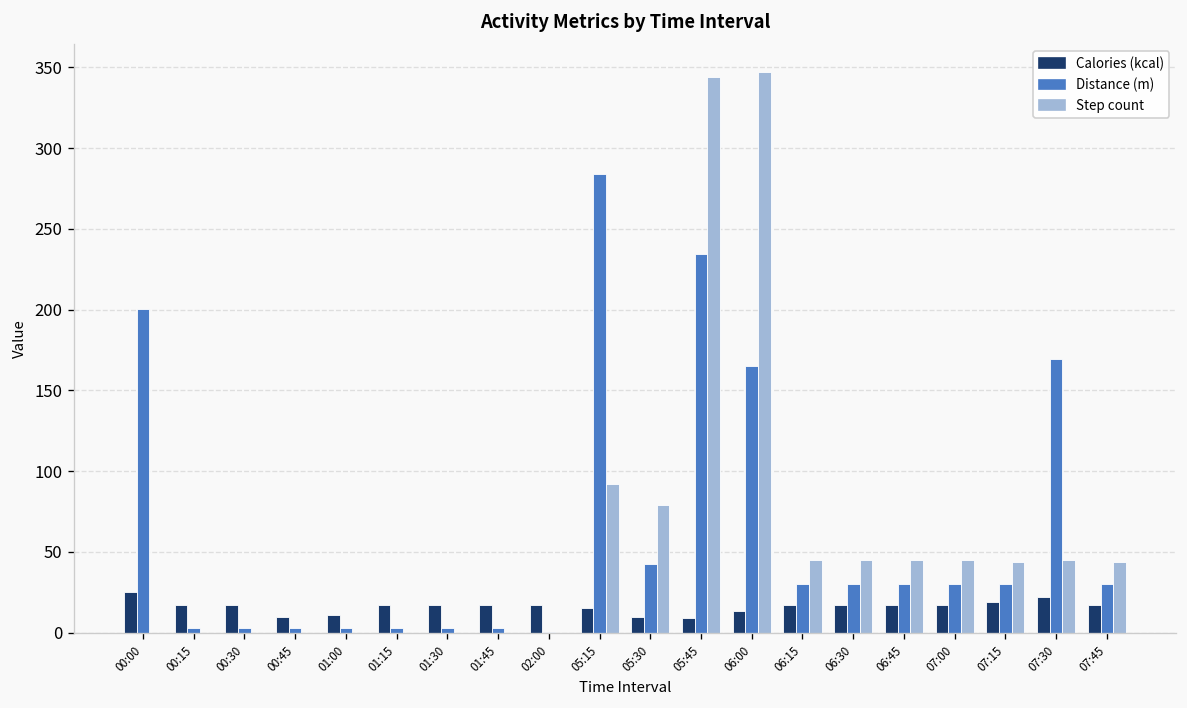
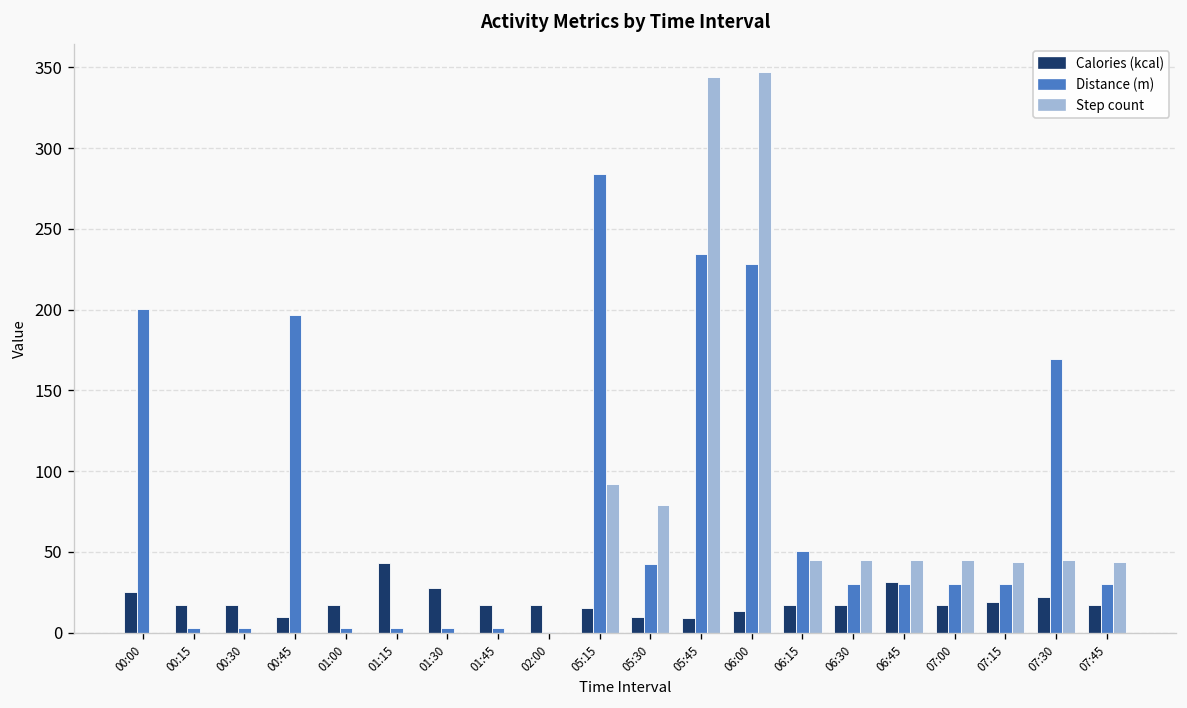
  {
    "Calories (kcal)": {
      "00:00": 25,
      "00:15": 17,
      "00:30": 17,
      "00:45": 9,
-     "01:00": 11,
-     "01:15": 17,
-     "01:30": 17,
+     "01:00": 17,
+     "01:15": 43,
+     "01:30": 28,
      "01:45": 17,
      "02:00": 17,
      "05:15": 16,
      "05:30": 10,
      "05:45": 9,
      "06:00": 13,
      "06:15": 17,
      "06:30": 17,
-     "06:45": 17,
+     "06:45": 31,
      "07:00": 17,
      "07:15": 19,
      "07:30": 22,
      "07:45": 17
    },
    "Distance (m)": {
      "00:00": 200,
      "00:15": 3,
      "00:30": 3,
-     "00:45": 3,
+     "00:45": 197,
      "01:00": 3,
      "01:15": 3,
      "01:30": 3,
      "01:45": 3,
      "05:15": 284,
      "05:30": 43,
      "05:45": 235,
-     "06:00": 165,
-     "06:15": 30,
+     "06:00": 228,
+     "06:15": 50,
      "06:30": 30,
      "06:45": 30,
      "07:00": 30,
      "07:15": 30,
      "07:30": 170,
      "07:45": 30
    },
    "Step count": {
      "00:00": 0,
      "00:15": 0,
      "00:30": 0,
      "00:45": 0,
      "01:00": 0,
      "01:15": 0,
      "01:30": 0,
      "01:45": 0,
      "02:00": 0,
      "05:15": 92,
      "05:30": 79,
      "05:45": 344,
      "06:00": 347,
      "06:15": 45,
      "06:30": 45,
      "06:45": 45,
      "07:00": 45,
      "07:15": 44,
      "07:30": 45,
      "07:45": 44
    }
  }
